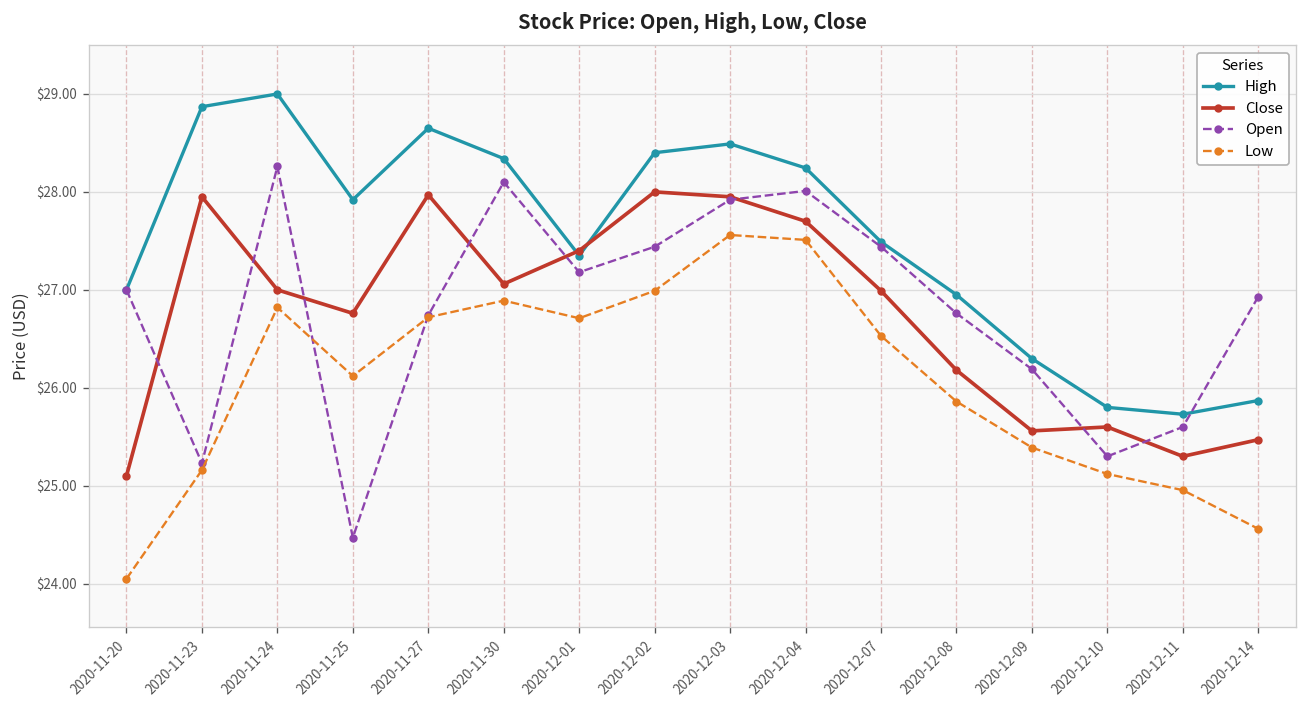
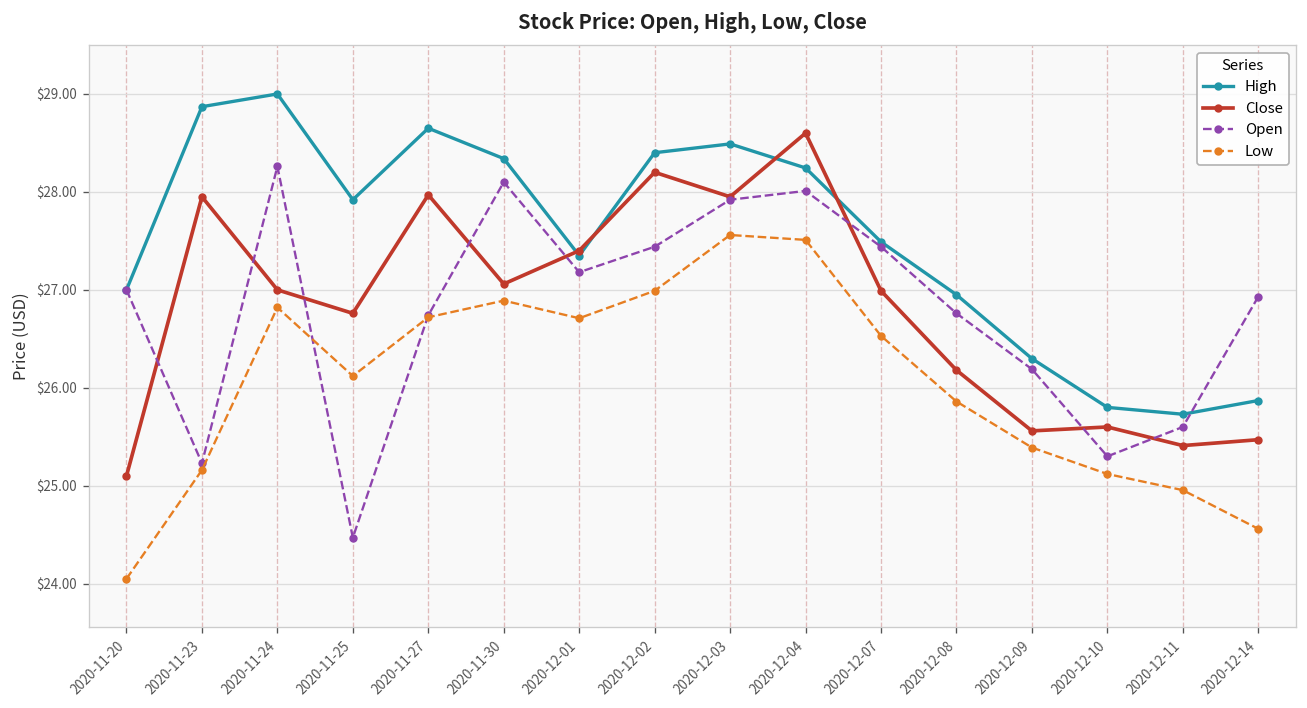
  {
    "High": {
      "2020-11-23": "$28.9",
      "2020-11-24": "$29.0",
      "2020-11-25": "$27.9",
      "2020-11-27": "$28.7",
      "2020-11-30": "$28.3",
      "2020-12-01": "$27.4",
      "2020-12-02": "$28.4",
      "2020-12-03": "$28.5",
      "2020-12-04": "$28.2",
      "2020-12-07": "$27.5",
      "2020-12-08": "$27.0",
      "2020-12-09": "$26.3",
      "2020-12-10": "$25.8",
      "2020-12-11": "$25.7",
      "2020-12-14": "$25.9"
    },
    "Close": {
      "2020-11-20": "$25.1",
      "2020-11-23": "$28.0",
      "2020-11-24": "$27.0",
      "2020-11-25": "$26.8",
      "2020-11-27": "$28.0",
      "2020-11-30": "$27.1",
      "2020-12-01": "$27.4",
-     "2020-12-02": "$28.0",
-     "2020-12-04": "$27.7",
+     "2020-12-02": "$28.2",
+     "2020-12-04": "$28.6",
      "2020-12-07": "$27.0",
      "2020-12-08": "$26.2",
      "2020-12-09": "$25.6",
      "2020-12-10": "$25.6",
-     "2020-12-11": "$25.3",
+     "2020-12-11": "$25.4",
      "2020-12-14": "$25.5"
    },
    "Open": {
      "2020-11-23": "$25.2",
      "2020-11-24": "$28.3",
      "2020-11-25": "$24.5",
      "2020-11-30": "$28.1",
      "2020-12-01": "$27.2",
      "2020-12-02": "$27.4",
      "2020-12-04": "$28.0",
      "2020-12-07": "$27.4",
      "2020-12-08": "$26.8",
      "2020-12-09": "$26.2",
      "2020-12-10": "$25.3",
      "2020-12-11": "$25.6",
      "2020-12-14": "$26.9"
    },
    "Low": {
      "2020-11-20": "$24.1",
      "2020-11-23": "$25.2",
      "2020-11-24": "$26.8",
      "2020-11-25": "$26.1",
      "2020-11-30": "$26.9",
      "2020-12-01": "$26.7",
      "2020-12-02": "$27.0",
      "2020-12-03": "$27.6",
      "2020-12-04": "$27.5",
      "2020-12-07": "$26.5",
      "2020-12-08": "$25.9",
      "2020-12-09": "$25.4",
      "2020-12-10": "$25.1",
      "2020-12-11": "$25.0",
      "2020-12-14": "$24.6"
    }
  }
